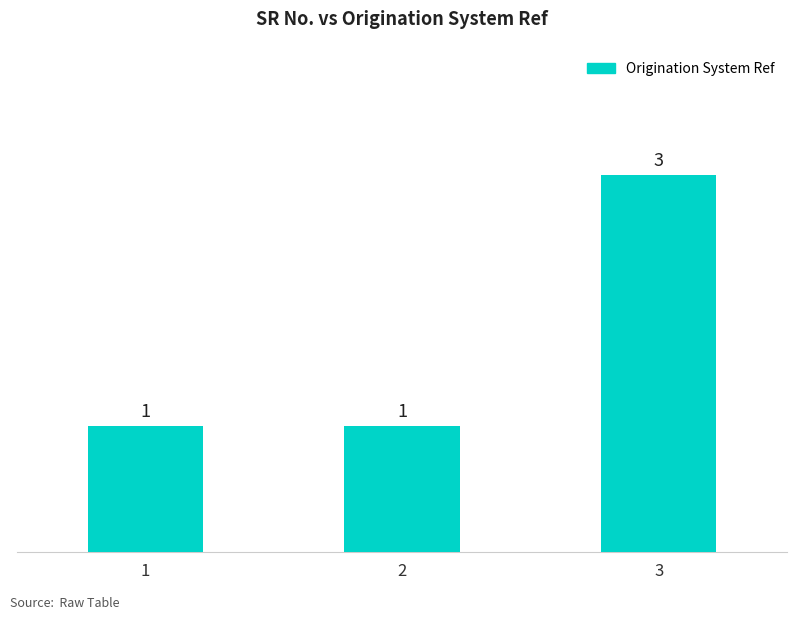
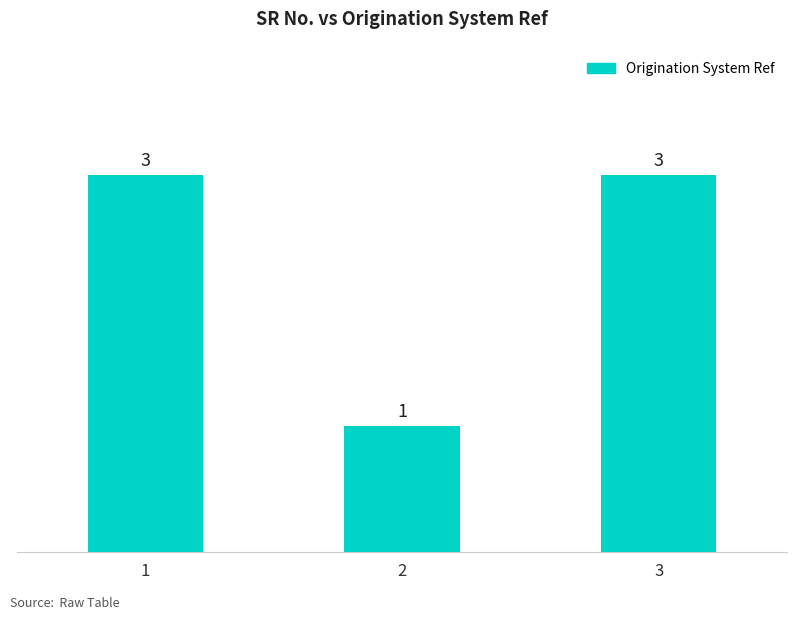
  {
-   "1": 1,
+   "1": 3,
    "2": 1,
    "3": 3
  }
